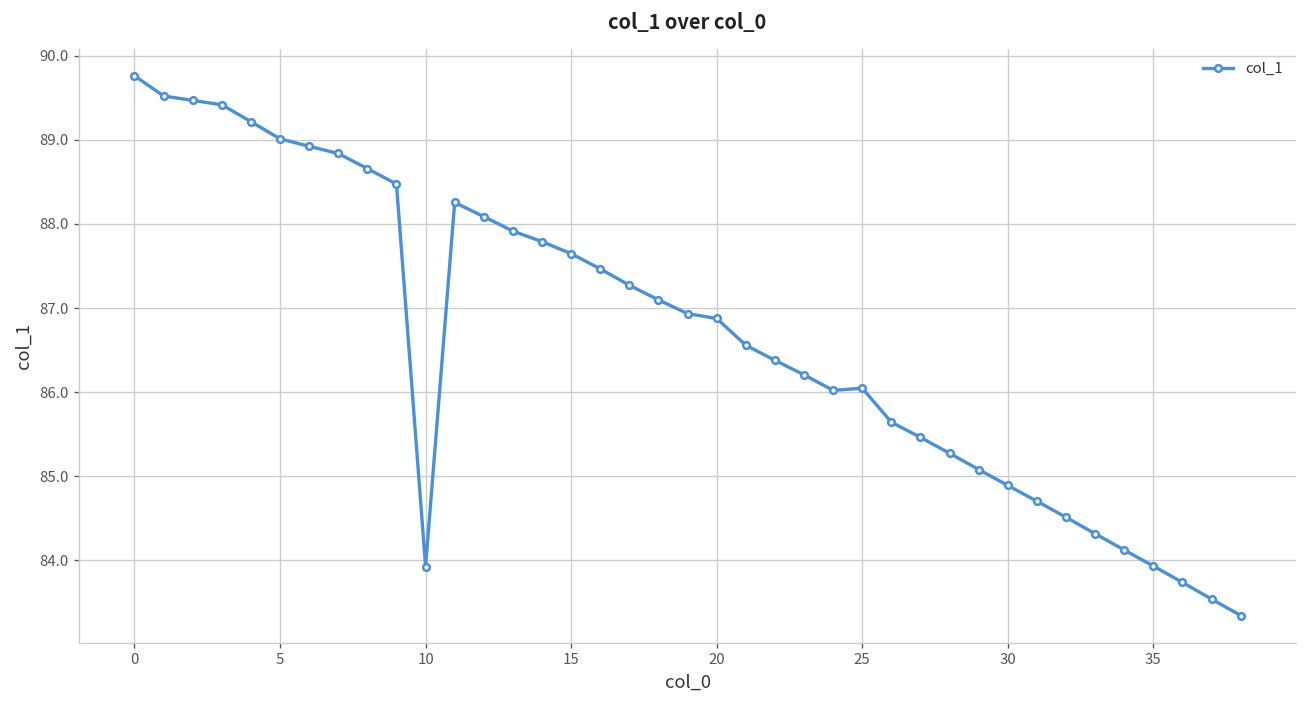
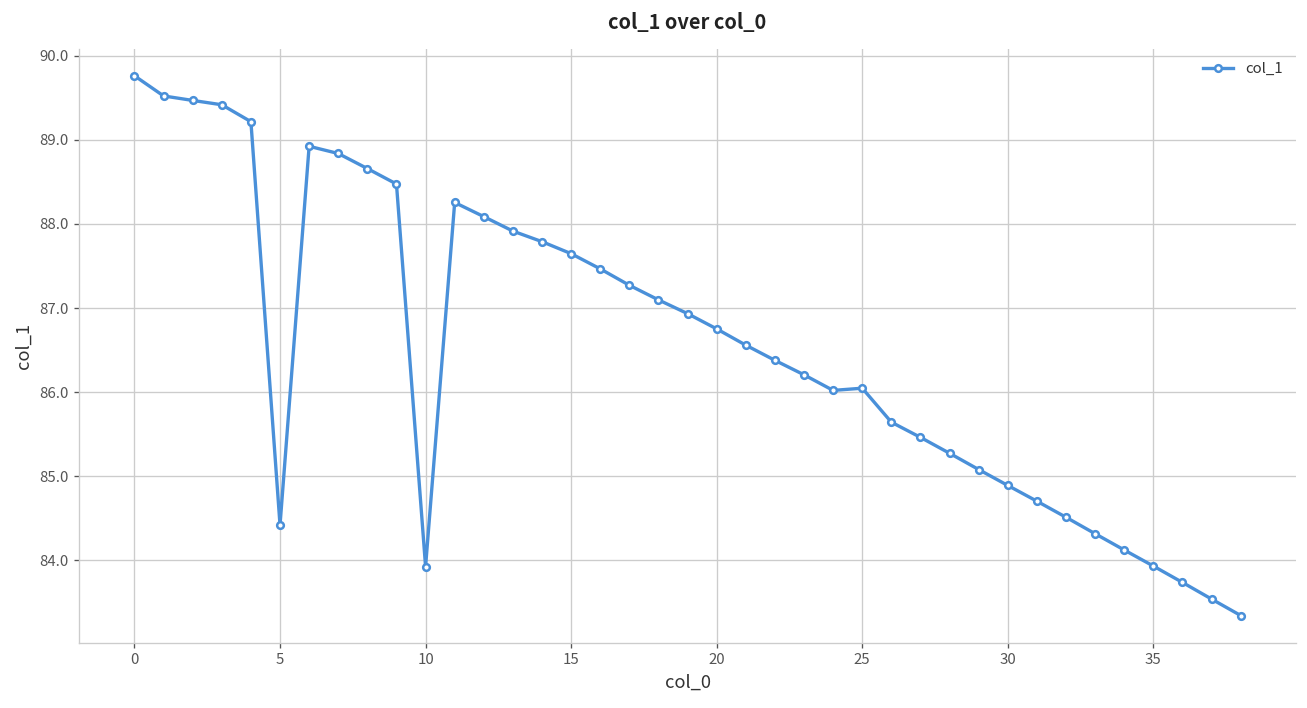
  {
    "0": 89.8,
-   "5": 89.0,
+   "5": 84.4,
    "10": 83.9,
    "15": 87.6,
-   "20": 86.9,
+   "20": 86.8,
    "25": 86.0,
    "30": 84.9,
    "35": 83.9
  }
